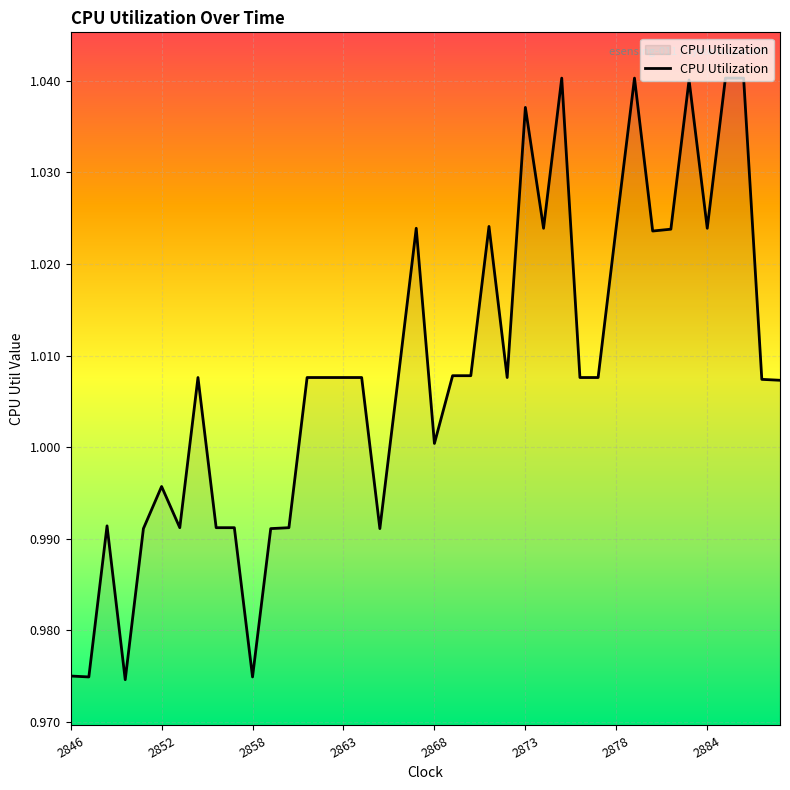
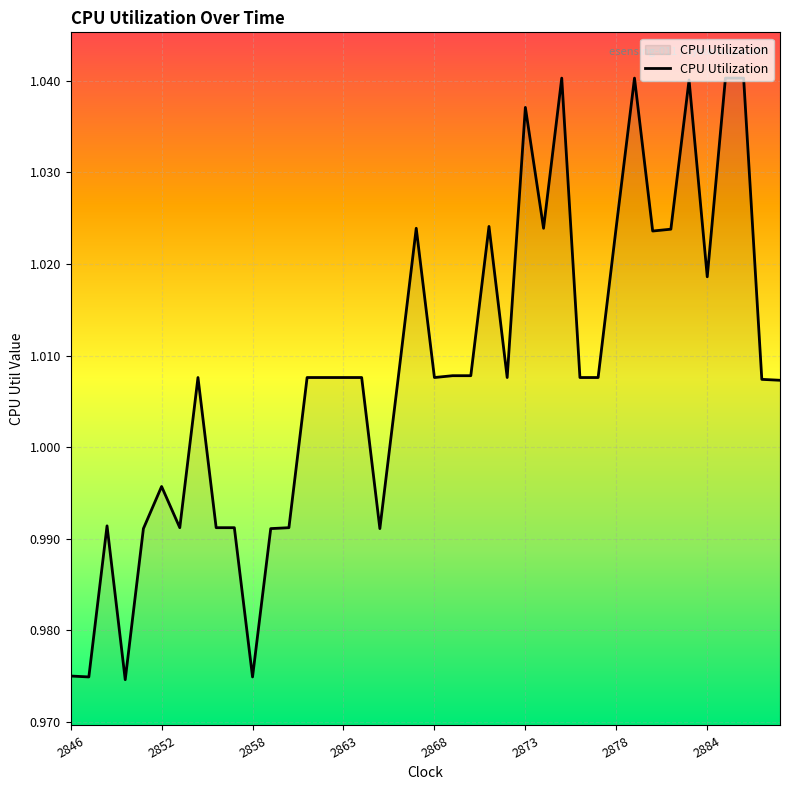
  {
    "2846": 0.975,
    "2852": 0.996,
    "2858": 0.975,
    "2863": 1.008,
-   "2868": 1.000,
+   "2868": 1.008,
    "2873": 1.037,
    "2878": 1.024,
-   "2884": 1.024
+   "2884": 1.019
  }
